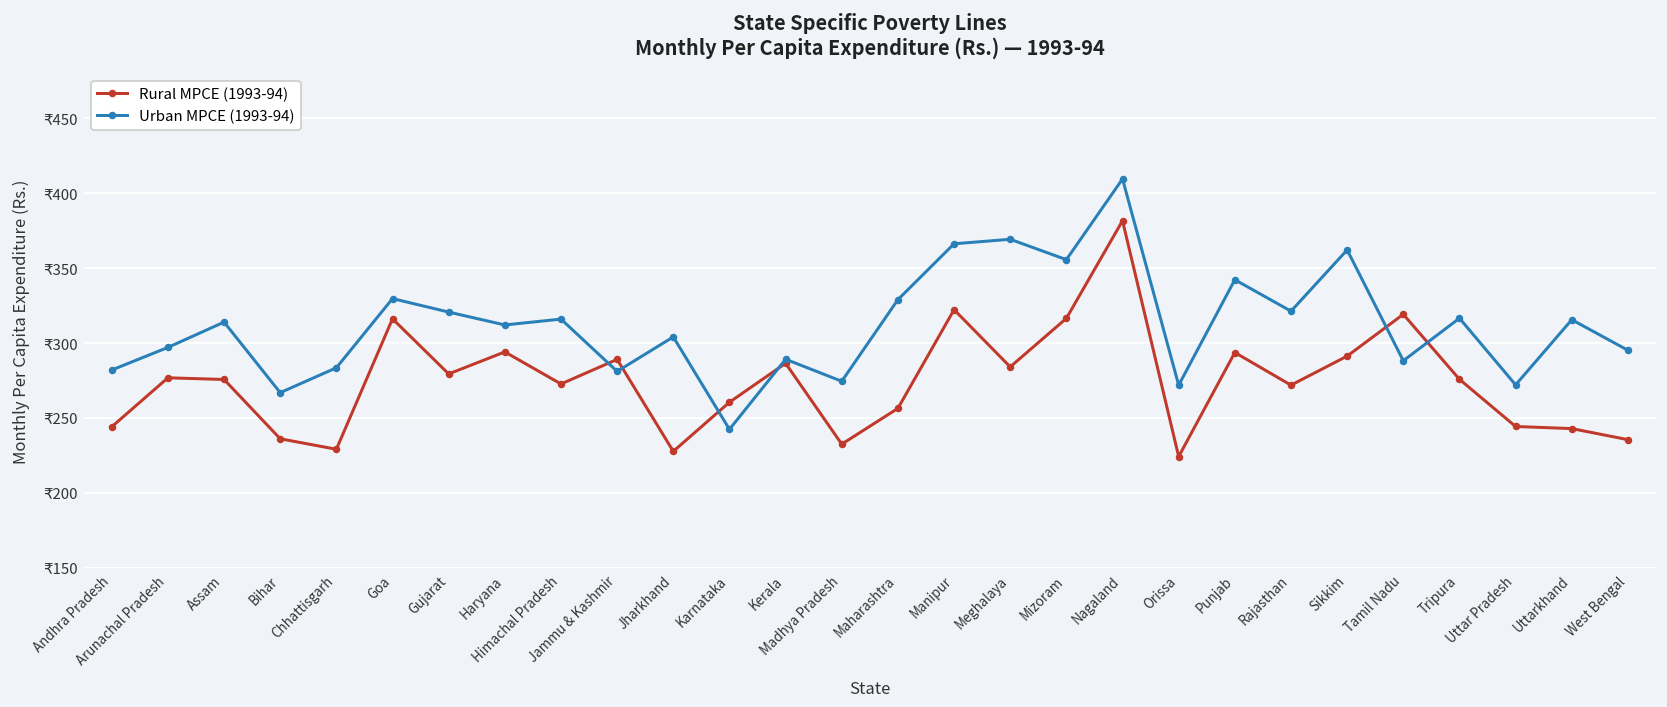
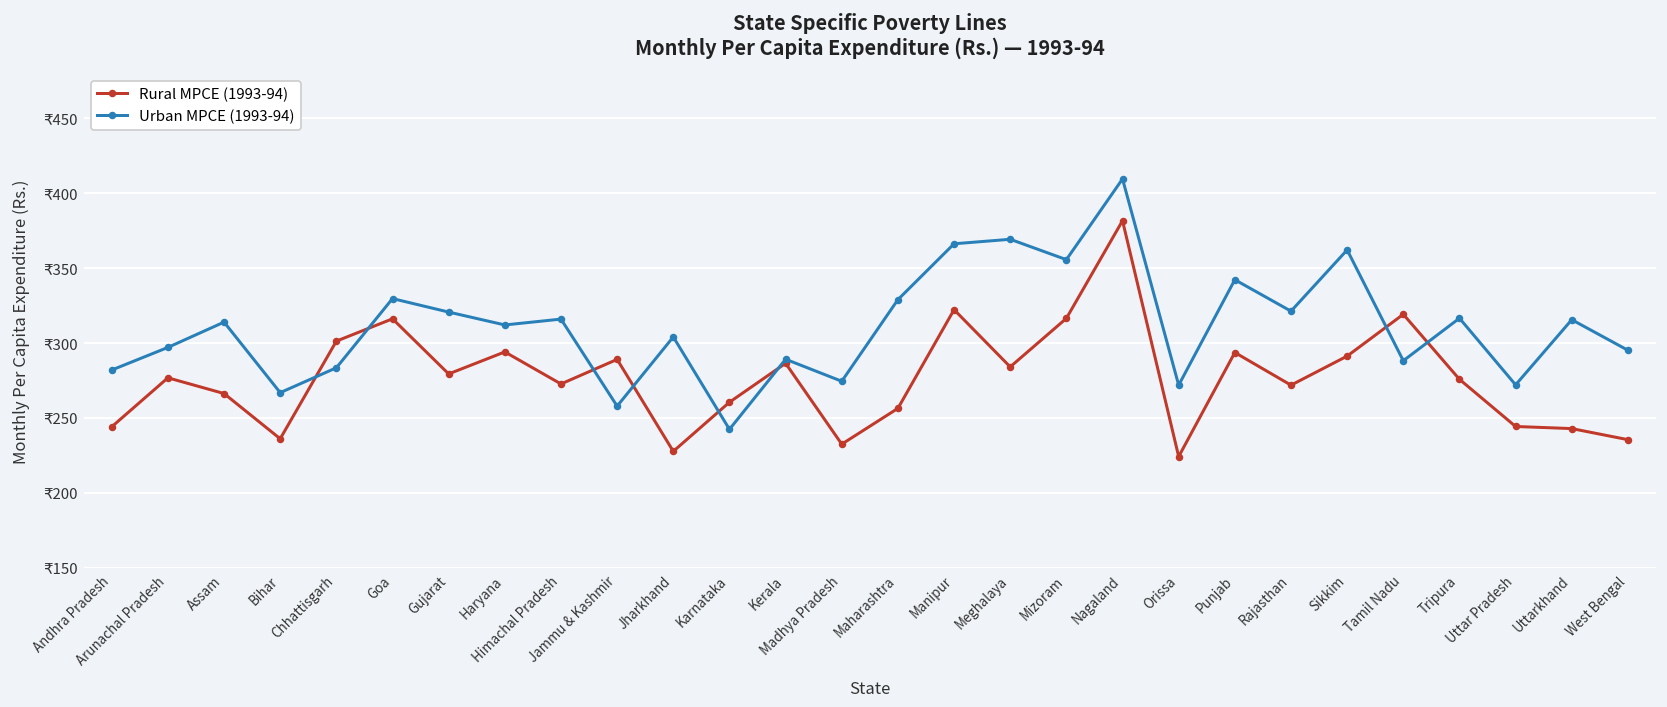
  {
    "Rural MPCE (1993-94)": {
      "Andhra Pradesh": "₹244",
      "Arunachal Pradesh": "₹277",
-     "Assam": "₹276",
+     "Assam": "₹266",
      "Bihar": "₹236",
-     "Chhattisgarh": "₹229",
+     "Chhattisgarh": "₹301",
      "Goa": "₹316",
      "Gujarat": "₹279",
      "Haryana": "₹294",
      "Himachal Pradesh": "₹273",
      "Jammu & Kashmir": "₹289",
      "Jharkhand": "₹228",
      "Karnataka": "₹261",
      "Kerala": "₹287",
      "Madhya Pradesh": "₹233",
      "Maharashtra": "₹256",
      "Manipur": "₹322",
      "Meghalaya": "₹284",
      "Mizoram": "₹317",
      "Nagaland": "₹382",
      "Orissa": "₹224",
      "Punjab": "₹294",
      "Rajasthan": "₹272",
      "Sikkim": "₹291",
      "Tamil Nadu": "₹319",
      "Tripura": "₹276",
      "Uttar Pradesh": "₹244",
      "Uttarkhand": "₹243",
      "West Bengal": "₹236"
    },
    "Urban MPCE (1993-94)": {
      "Andhra Pradesh": "₹282",
      "Arunachal Pradesh": "₹297",
      "Assam": "₹314",
      "Bihar": "₹267",
      "Chhattisgarh": "₹284",
      "Goa": "₹330",
      "Gujarat": "₹321",
      "Haryana": "₹312",
      "Himachal Pradesh": "₹316",
-     "Jammu & Kashmir": "₹281",
+     "Jammu & Kashmir": "₹258",
      "Jharkhand": "₹304",
      "Karnataka": "₹242",
      "Kerala": "₹289",
      "Madhya Pradesh": "₹275",
      "Maharashtra": "₹329",
      "Manipur": "₹366",
      "Meghalaya": "₹369",
      "Mizoram": "₹356",
      "Nagaland": "₹410",
      "Orissa": "₹272",
      "Punjab": "₹342",
      "Rajasthan": "₹321",
      "Sikkim": "₹362",
      "Tamil Nadu": "₹288",
      "Tripura": "₹317",
      "Uttar Pradesh": "₹272",
      "Uttarkhand": "₹316",
      "West Bengal": "₹295"
    }
  }
